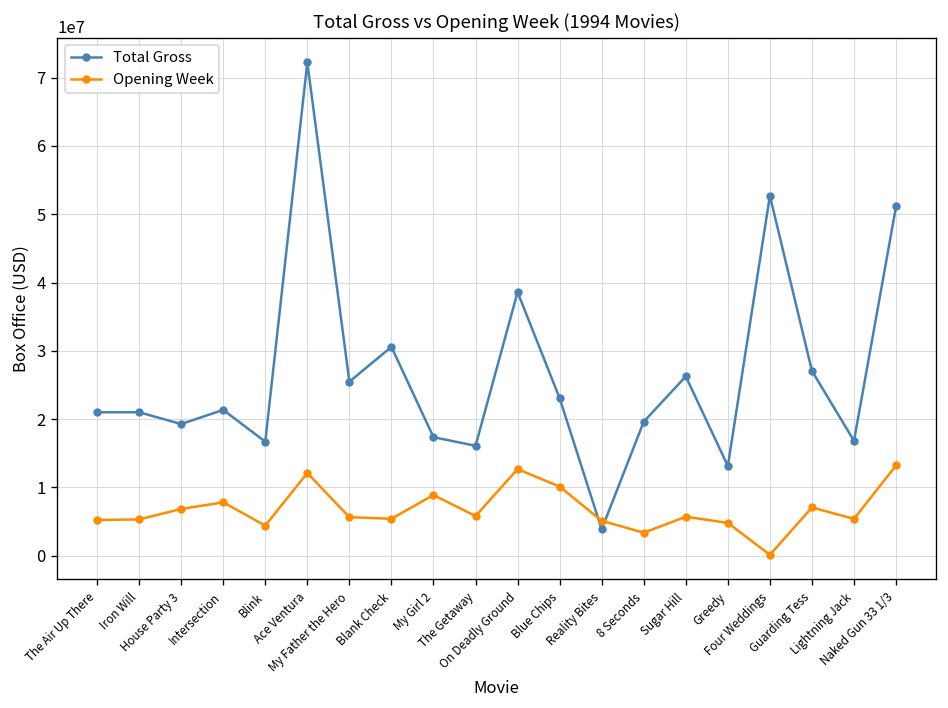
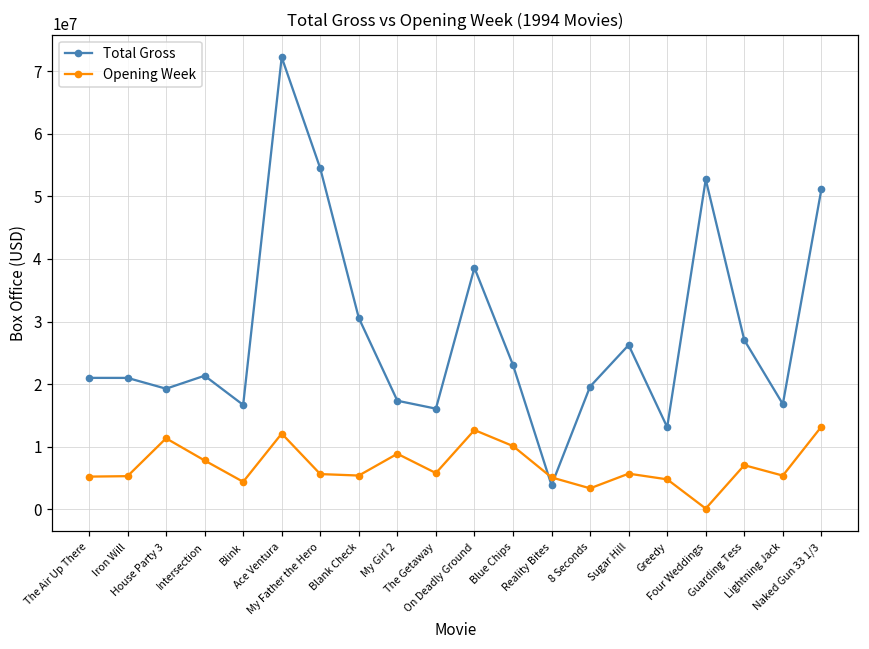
  {
    "Total Gross": {
      "The Air Up There": 21000000,
      "Iron Will": 21000000,
      "House Party 3": 19000000,
      "Intersection": 21000000,
      "Blink": 17000000,
      "Ace Ventura": 72000000,
-     "My Father the Hero": 25000000,
+     "My Father the Hero": 54000000,
      "Blank Check": 31000000,
      "My Girl 2": 17000000,
      "The Getaway": 16000000,
      "On Deadly Ground": 39000000,
      "Blue Chips": 23000000,
      "Reality Bites": 4000000,
      "8 Seconds": 20000000,
      "Sugar Hill": 26000000,
      "Greedy": 13000000,
      "Four Weddings": 53000000,
      "Guarding Tess": 27000000,
      "Lightning Jack": 17000000,
      "Naked Gun 33 1/3": 51000000
    },
    "Opening Week": {
      "The Air Up There": 5000000,
      "Iron Will": 5000000,
-     "House Party 3": 7000000,
+     "House Party 3": 11000000,
      "Intersection": 8000000,
      "Blink": 4000000,
      "Ace Ventura": 12000000,
      "My Father the Hero": 6000000,
      "Blank Check": 5000000,
      "My Girl 2": 9000000,
      "The Getaway": 6000000,
      "On Deadly Ground": 13000000,
      "Blue Chips": 10000000,
      "Reality Bites": 5000000,
      "8 Seconds": 3000000,
      "Sugar Hill": 6000000,
      "Greedy": 5000000,
      "Four Weddings": 0,
      "Guarding Tess": 7000000,
      "Lightning Jack": 5000000,
      "Naked Gun 33 1/3": 13000000
    }
  }
